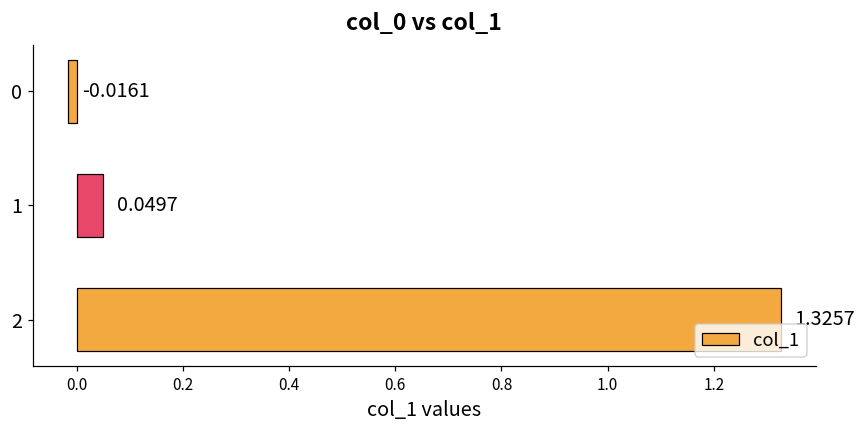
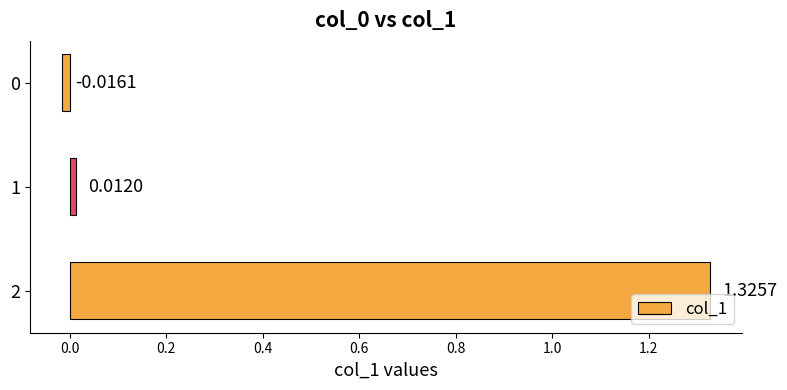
  {
    "0": -0.0161,
-   "1": 0.0497
+   "1": 0.0120
  }
